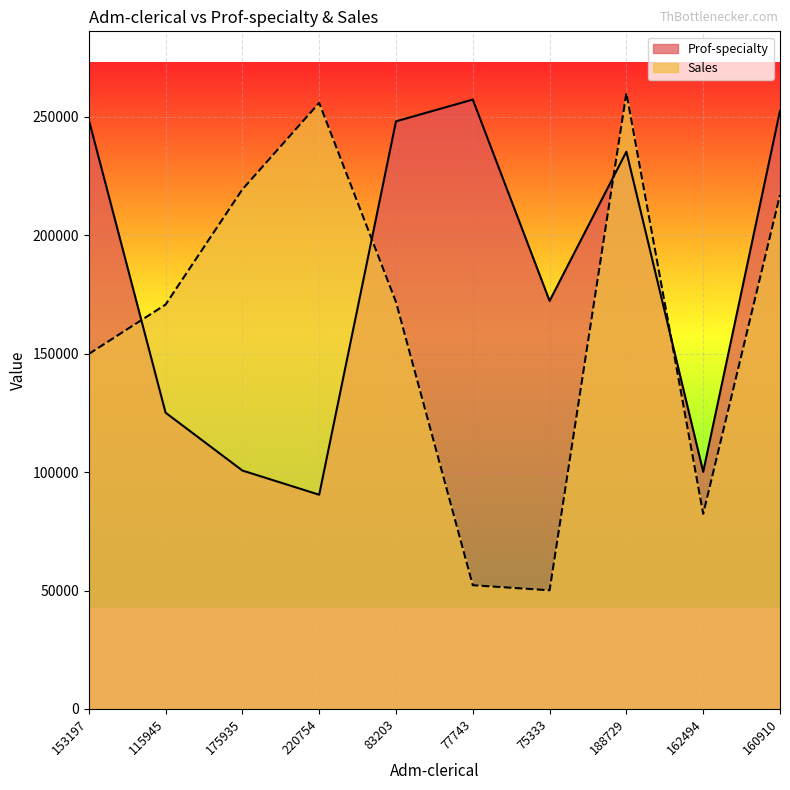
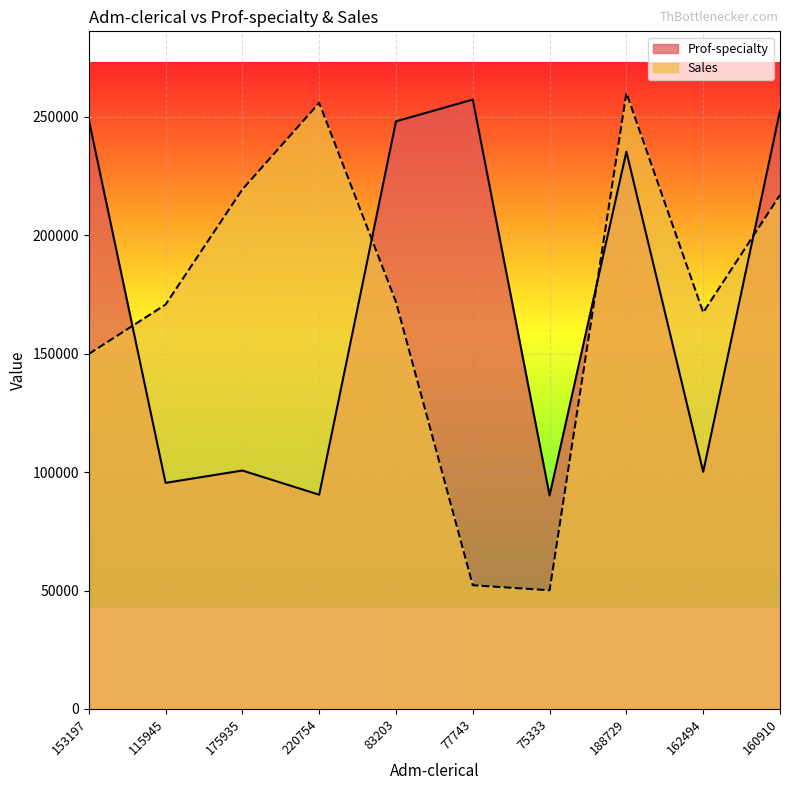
  {
    "Prof-specialty": {
      "153197": 249000,
-     "115945": 125000,
+     "115945": 95000,
      "175935": 101000,
      "220754": 90000,
      "83203": 248000,
      "77743": 257000,
-     "75333": 172000,
+     "75333": 90000,
      "188729": 235000,
      "162494": 100000,
      "160910": 253000
    },
    "Sales": {
      "153197": 150000,
      "115945": 171000,
      "175935": 219000,
      "220754": 256000,
      "83203": 172000,
      "77743": 52000,
      "75333": 50000,
      "188729": 260000,
-     "162494": 82000,
+     "162494": 167000,
      "160910": 217000
    }
  }
